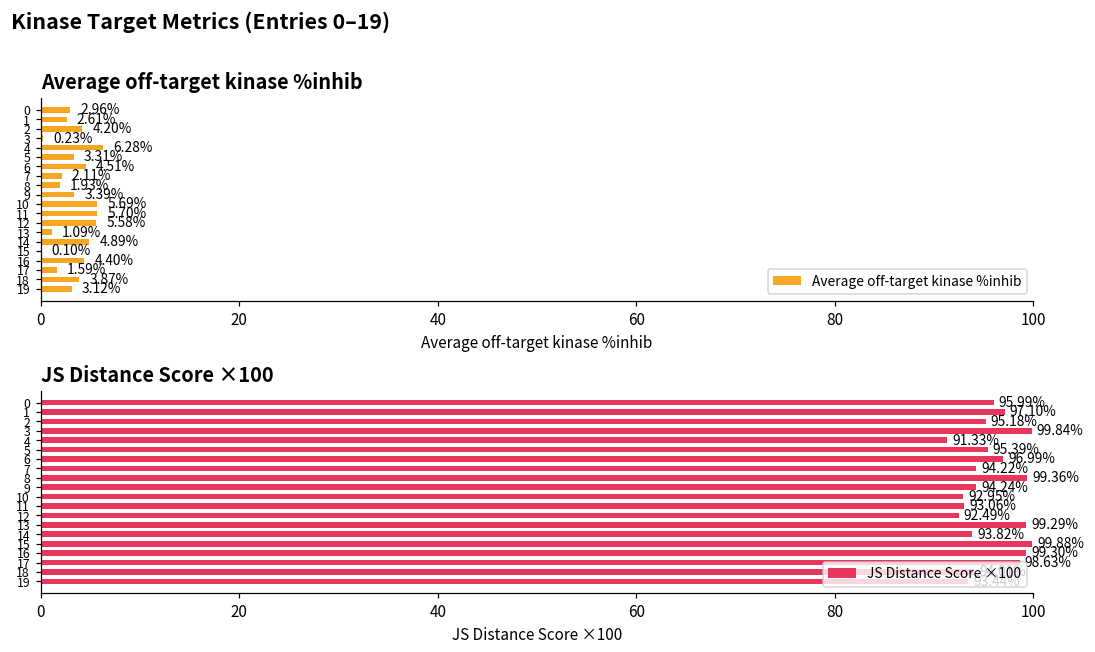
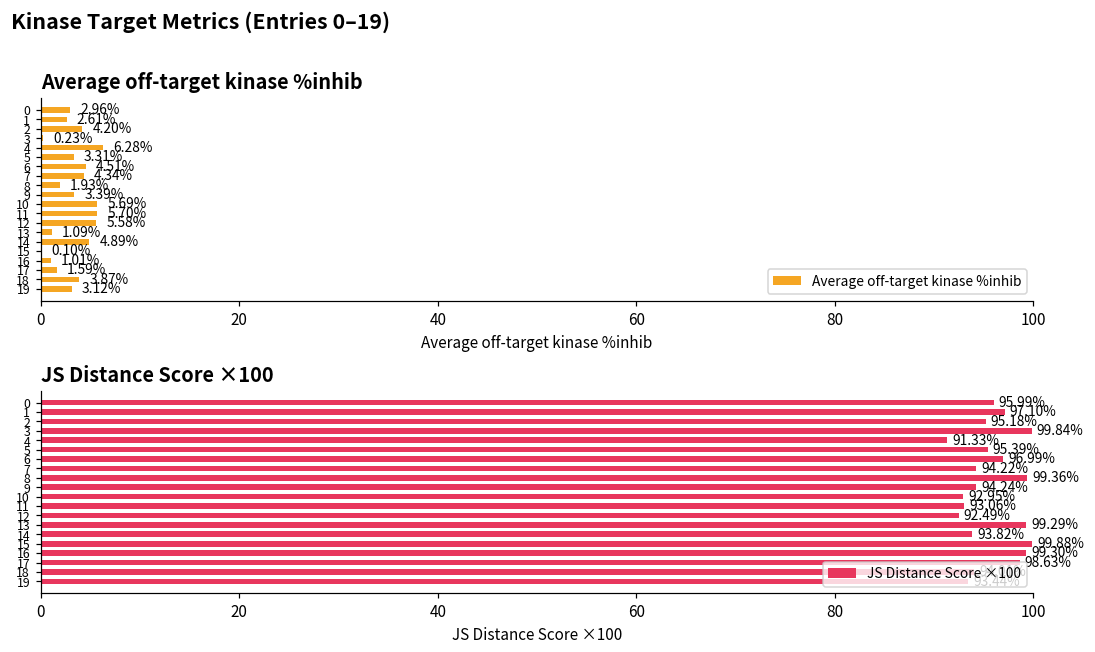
  {
    "Average off-target kinase %inhib": {
      "3": "0.23%",
-     "7": "2.11%",
+     "7": "4.34%",
      "14": "4.89%",
-     "16": "4.40%"
+     "16": "1.01%"
    },
    "JS Distance Score ×100": {
      "3": "99.84%",
      "7": "94.22%",
      "14": "93.82%"
    }
  }
